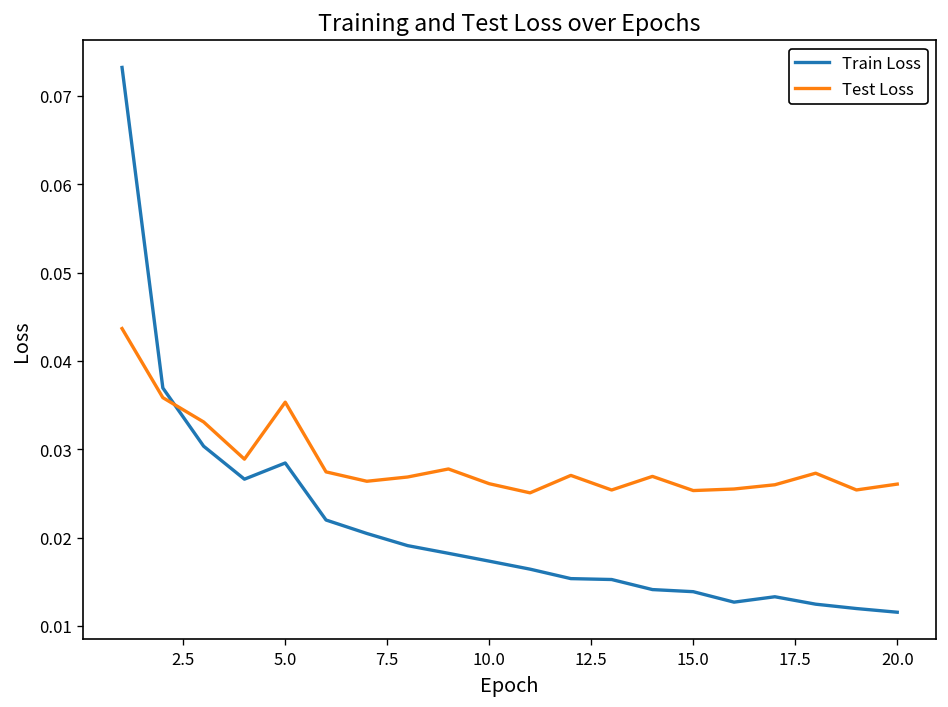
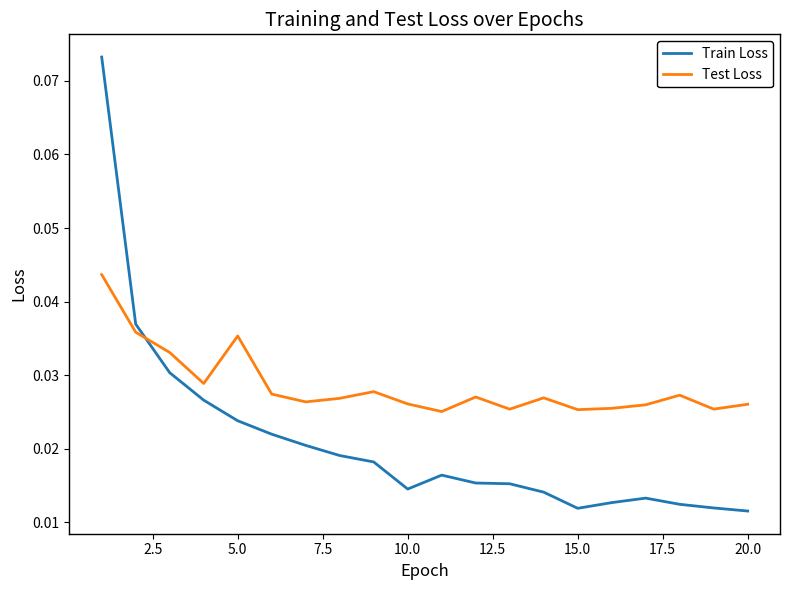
  {
    "Train Loss": {
-     "5.0": 0.028,
-     "10.0": 0.017,
-     "15.0": 0.014,
+     "5.0": 0.024,
+     "10.0": 0.015,
+     "15.0": 0.012,
      "20.0": 0.012
    },
    "Test Loss": {
      "5.0": 0.035,
      "10.0": 0.026,
      "15.0": 0.025,
      "20.0": 0.026
    }
  }
